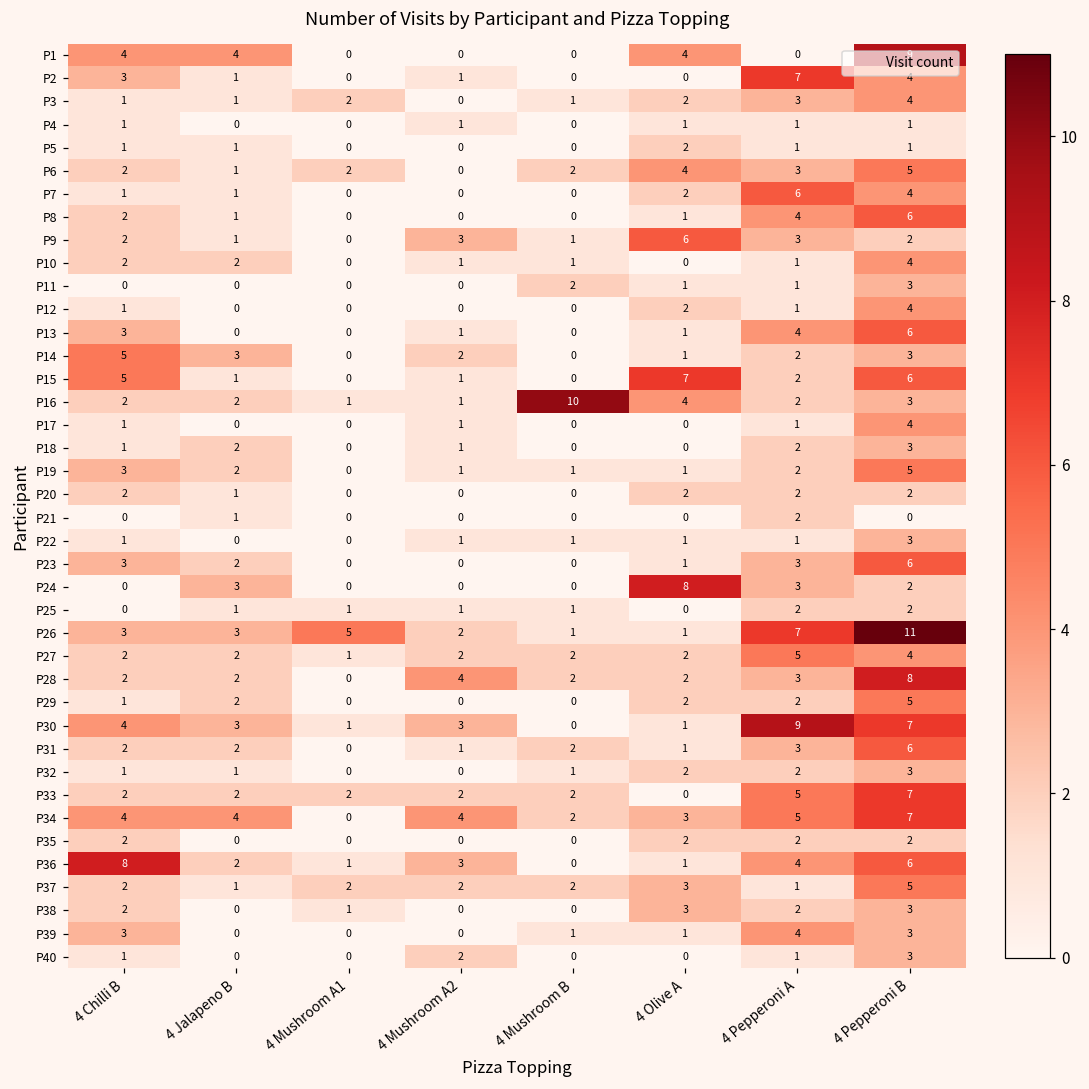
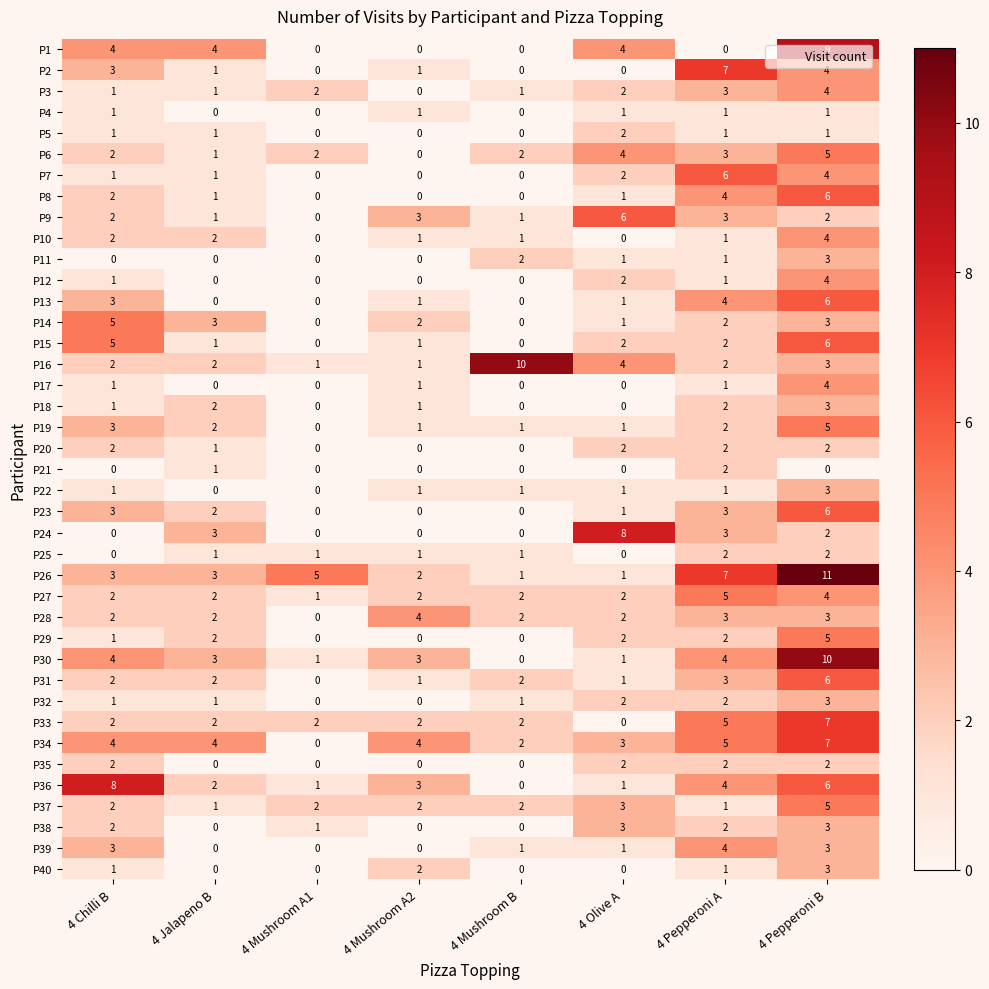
  {
    "P15": {
      "4 Chilli B": 5,
      "4 Jalapeno B": 1,
      "4 Mushroom A1": 0,
      "4 Mushroom A2": 1,
      "4 Mushroom B": 0,
-     "4 Olive A": 7,
+     "4 Olive A": 2,
      "4 Pepperoni A": 2,
      "4 Pepperoni B": 6
    },
    "P28": {
      "4 Chilli B": 2,
      "4 Jalapeno B": 2,
      "4 Mushroom A1": 0,
      "4 Mushroom A2": 4,
      "4 Mushroom B": 2,
      "4 Olive A": 2,
      "4 Pepperoni A": 3,
-     "4 Pepperoni B": 8
+     "4 Pepperoni B": 3
    },
    "P30": {
      "4 Chilli B": 4,
      "4 Jalapeno B": 3,
      "4 Mushroom A1": 1,
      "4 Mushroom A2": 3,
      "4 Mushroom B": 0,
      "4 Olive A": 1,
-     "4 Pepperoni A": 9,
-     "4 Pepperoni B": 7
+     "4 Pepperoni A": 4,
+     "4 Pepperoni B": 10
    }
  }
